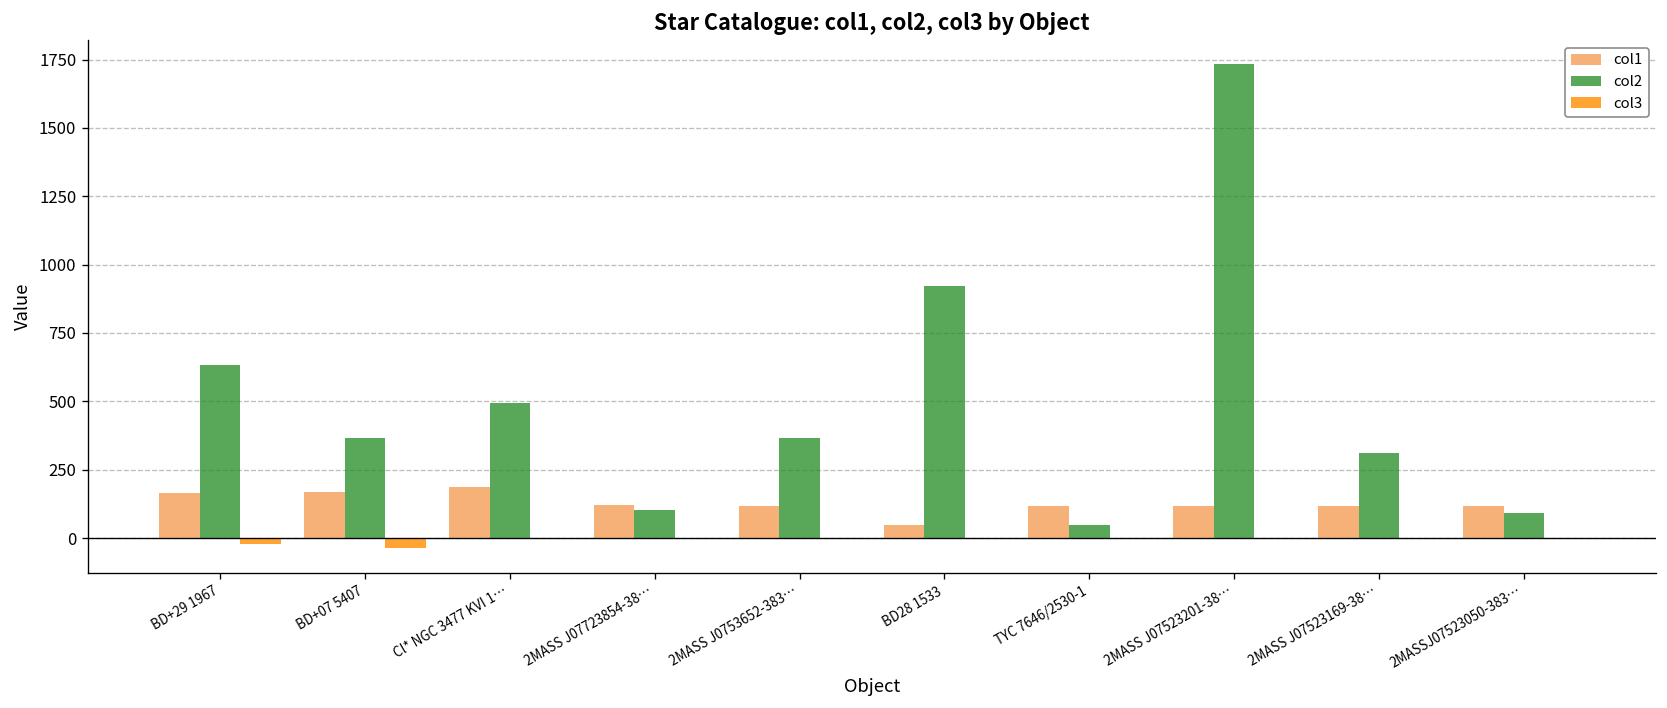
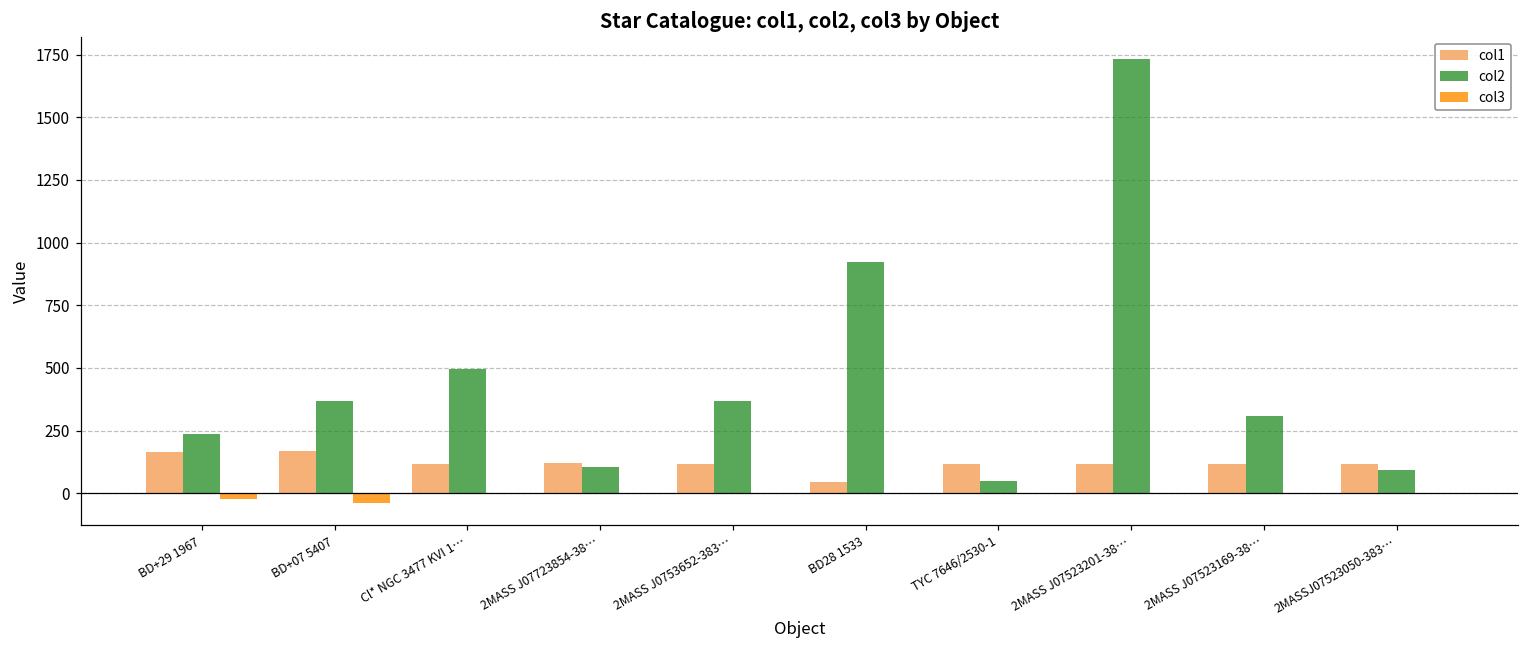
  {
    "col1": {
      "BD+29 1967": 170,
      "BD+07 5407": 170,
-     "Cl* NGC 3477 KVI 1…": 190,
+     "Cl* NGC 3477 KVI 1…": 120,
      "2MASS J07723854-38…": 120,
      "2MASS J0753652-383…": 120,
      "BD28 1533": 50,
      "TYC 7646/2530-1": 120,
      "2MASS J07523201-38…": 120,
      "2MASS J07523169-38…": 120,
      "2MASSJ07523050-383…": 120
    },
    "col2": {
-     "BD+29 1967": 630,
+     "BD+29 1967": 240,
      "BD+07 5407": 370,
      "Cl* NGC 3477 KVI 1…": 500,
      "2MASS J07723854-38…": 100,
      "2MASS J0753652-383…": 370,
      "BD28 1533": 920,
      "TYC 7646/2530-1": 50,
      "2MASS J07523201-38…": 1730,
      "2MASS J07523169-38…": 310,
      "2MASSJ07523050-383…": 90
    },
    "col3": {
      "BD+29 1967": -20,
      "BD+07 5407": -40
    }
  }
